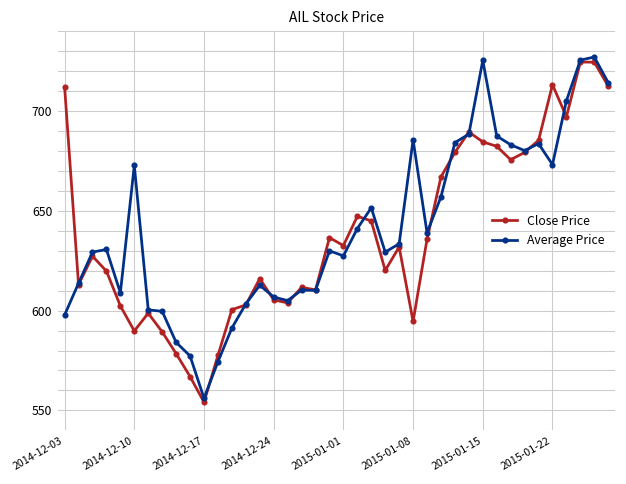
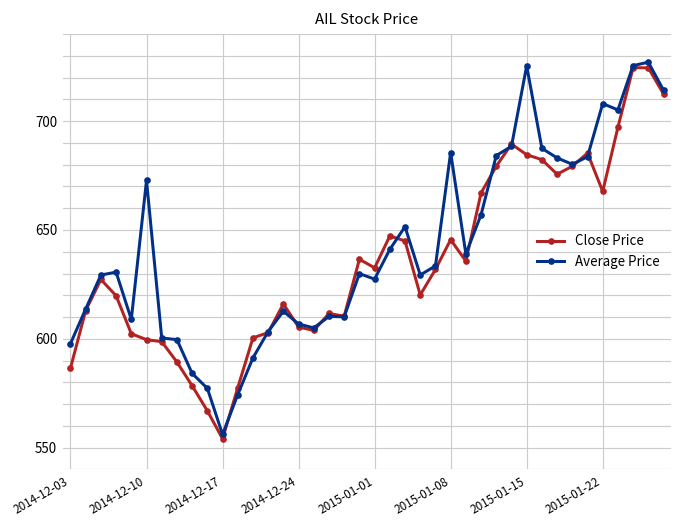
  {
    "Close Price": {
-     "2014-12-03": 712,
-     "2014-12-10": 590,
+     "2014-12-03": 587,
+     "2014-12-10": 600,
      "2014-12-17": 554,
      "2014-12-24": 605,
      "2015-01-01": 633,
-     "2015-01-08": 595,
+     "2015-01-08": 646,
      "2015-01-15": 685,
-     "2015-01-22": 713
+     "2015-01-22": 668
    },
    "Average Price": {
      "2014-12-03": 598,
      "2014-12-10": 673,
      "2014-12-17": 556,
      "2014-12-24": 607,
      "2015-01-01": 627,
      "2015-01-08": 686,
      "2015-01-15": 725,
-     "2015-01-22": 673
+     "2015-01-22": 708
    }
  }
